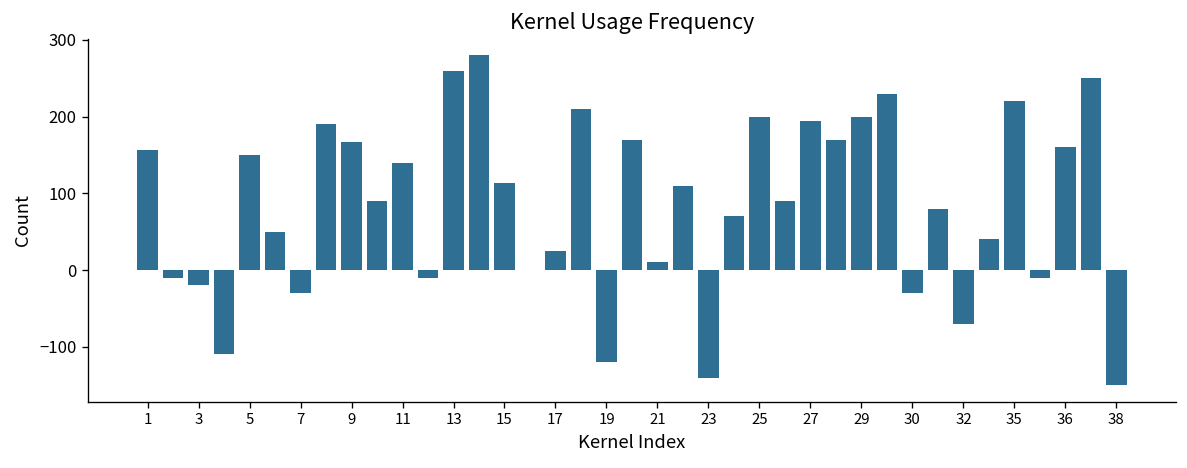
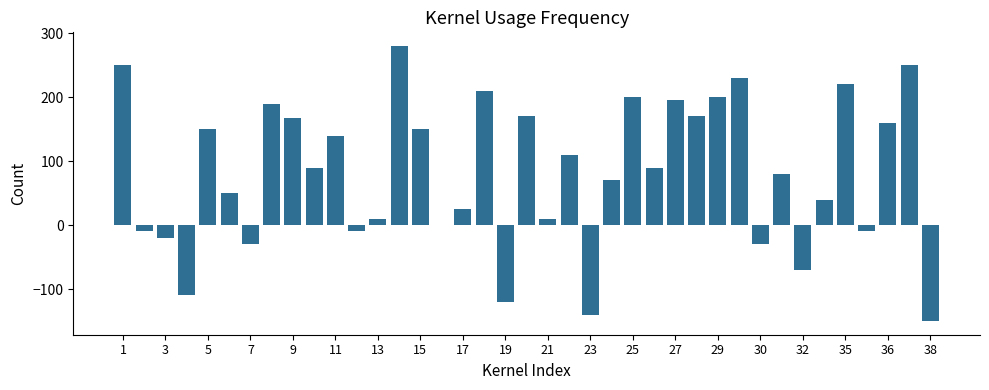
  {
-   "1": 160,
+   "1": 250,
    "3": -20,
    "5": 150,
    "7": -30,
    "9": 170,
    "11": 140,
-   "13": 260,
-   "15": 110,
+   "13": 10,
+   "15": 150,
    "17": 30,
    "19": -120,
    "21": 10,
    "23": -140,
    "25": 200,
    "27": 200,
    "29": 200,
    "36": 160,
    "38": -150
  }
